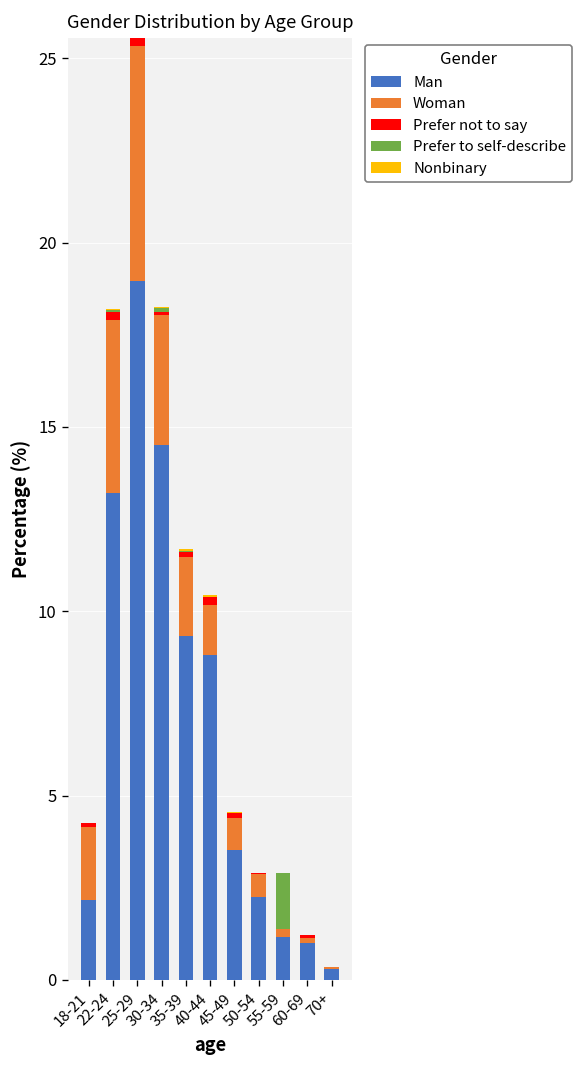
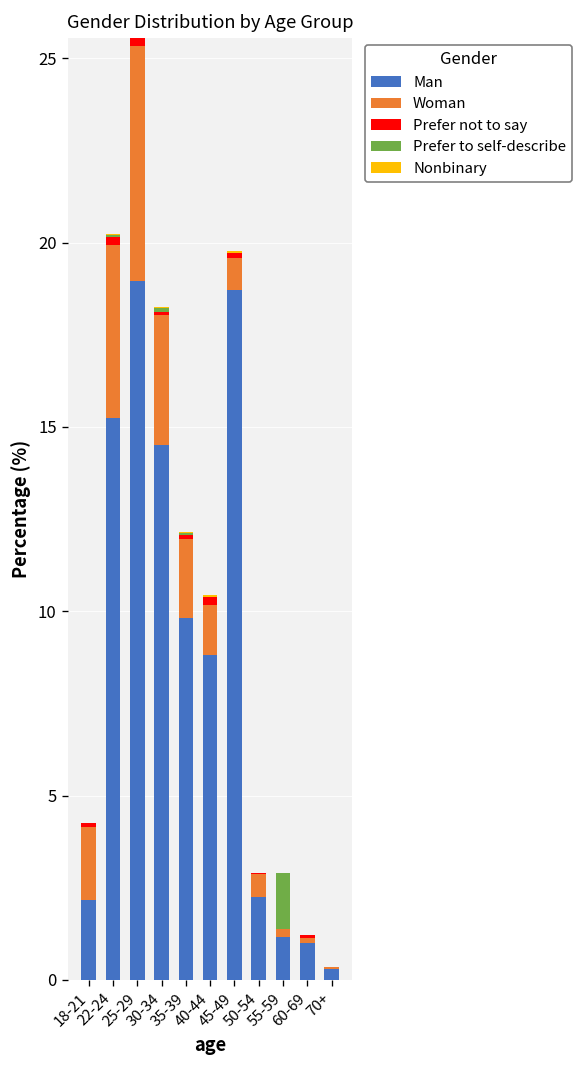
  {
    "Man": {
      "18-21": 2.2,
-     "22-24": 13.2,
+     "22-24": 15.3,
      "25-29": 19.0,
      "30-34": 14.5,
-     "35-39": 9.3,
+     "35-39": 9.8,
      "40-44": 8.8,
-     "45-49": 3.5,
+     "45-49": 18.7,
      "50-54": 2.3,
      "55-59": 1.2,
      "60-69": 1.0,
      "70+": 0.3
    },
    "Woman": {
      "18-21": 2.0,
      "22-24": 4.7,
      "25-29": 6.4,
      "30-34": 3.5,
      "35-39": 2.1,
      "40-44": 1.4,
      "45-49": 0.9,
      "50-54": 0.6,
      "55-59": 0.2,
      "60-69": 0.1
    },
    "Prefer not to say": {
      "18-21": 0.1,
      "22-24": 0.2,
      "25-29": 0.2,
      "30-34": 0.1,
      "35-39": 0.1,
      "40-44": 0.2,
      "45-49": 0.1,
      "55-59": 0.0,
      "60-69": 0.1,
      "70+": 0.0
    },
    "Prefer to self-describe": {
      "18-21": 0.0,
      "25-29": 0.0,
      "30-34": 0.1,
      "40-44": 0.0,
      "45-49": 0.0,
      "50-54": 0.0,
      "55-59": 1.5,
      "60-69": 0.0,
      "70+": 0.0
    },
    "Nonbinary": {
      "18-21": 0.0,
      "25-29": 0.0,
      "50-54": 0.0,
      "55-59": 0.0,
      "60-69": 0.0,
      "70+": 0.0
    }
  }
